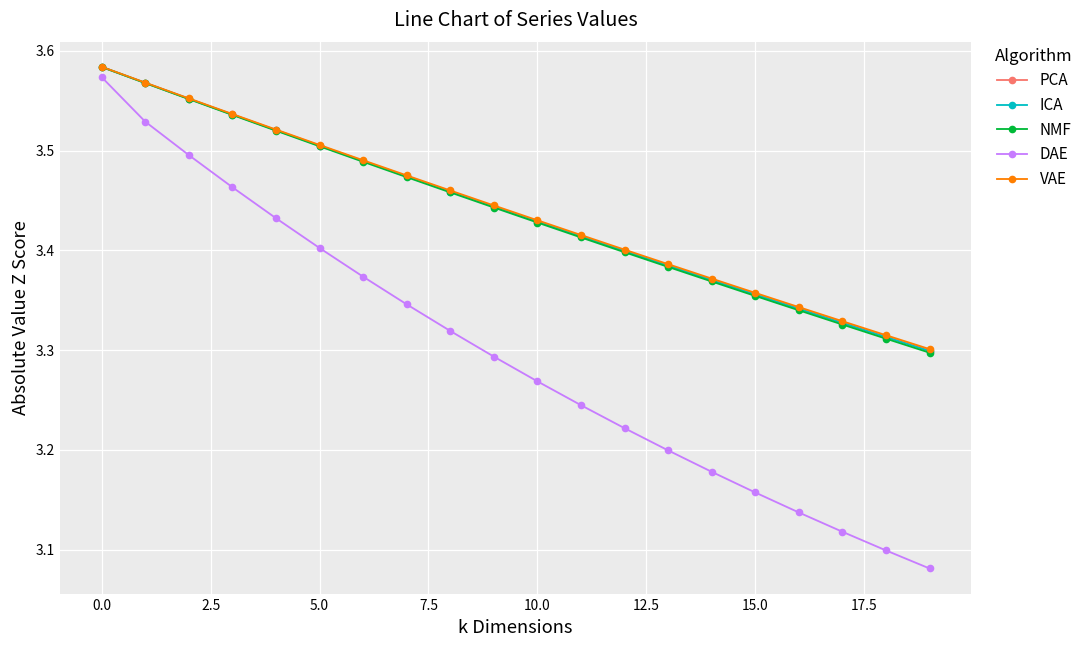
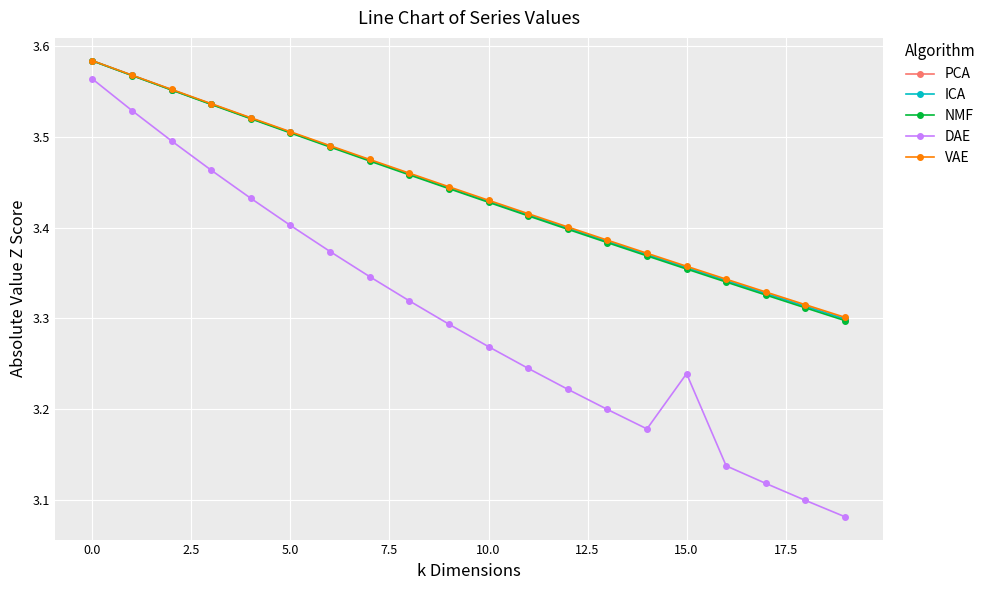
  {
    "DAE": {
-     "0.0": 3.57,
+     "0.0": 3.56,
      "5.0": 3.40,
      "10.0": 3.27,
-     "15.0": 3.16
+     "15.0": 3.24
    }
  }
